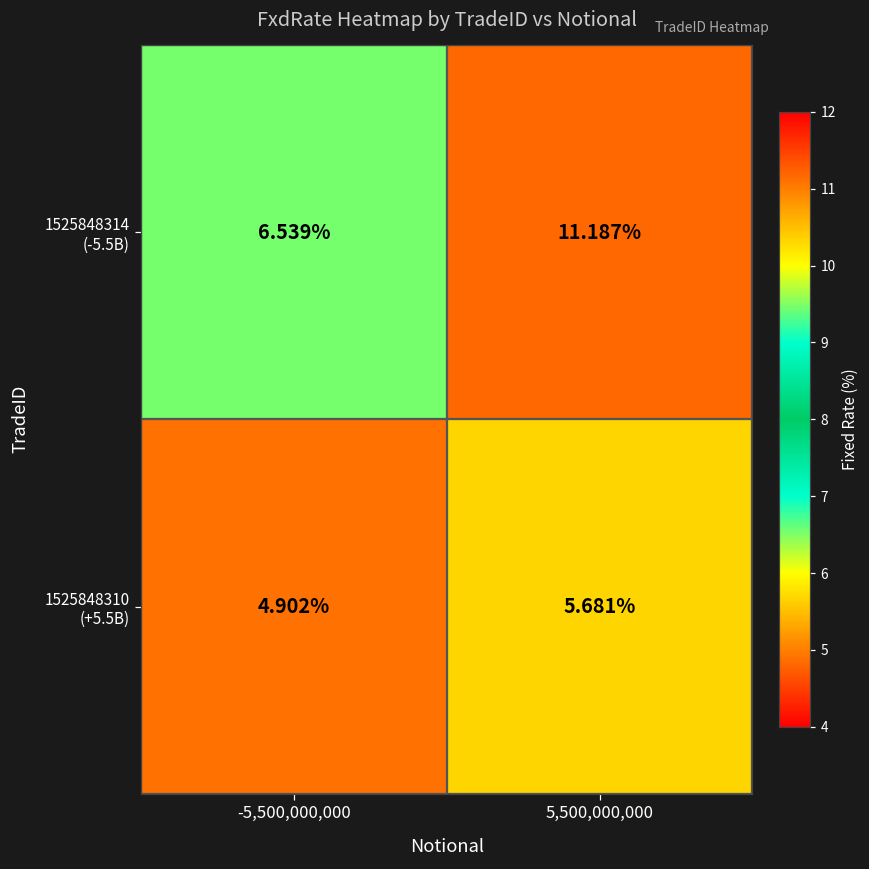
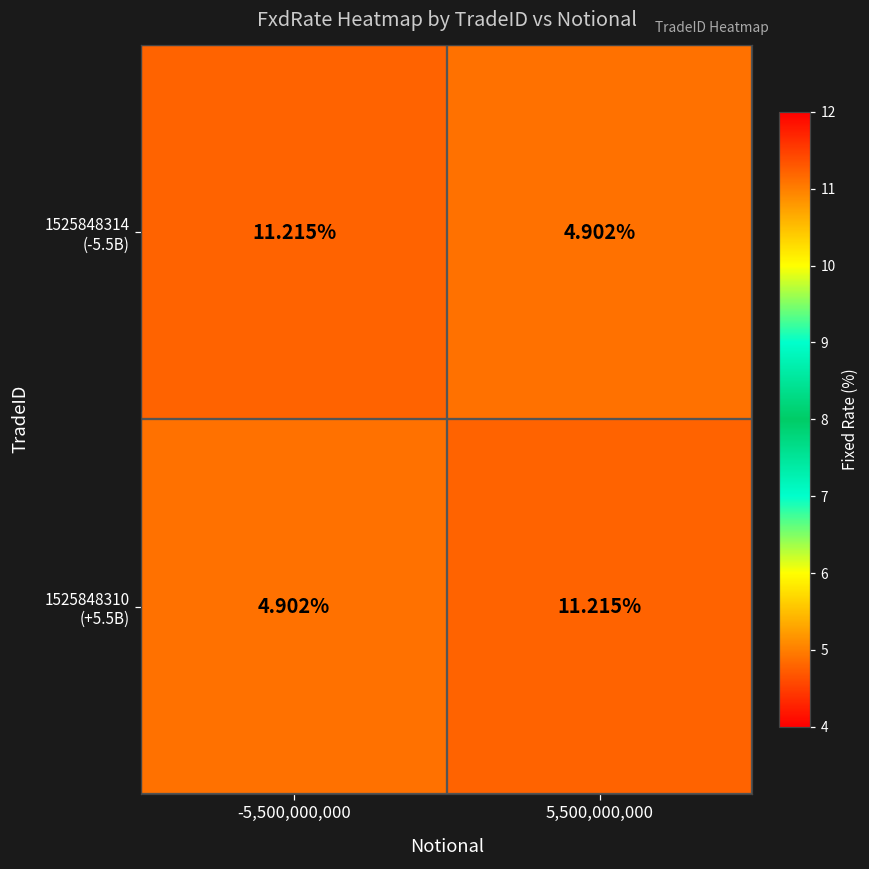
  {
    "1525848314 (-5.5B)": {
-     "-5,500,000,000": "6.539%",
-     "5,500,000,000": "11.187%"
+     "-5,500,000,000": "11.215%",
+     "5,500,000,000": "4.902%"
    },
    "1525848310 (+5.5B)": {
      "-5,500,000,000": "4.902%",
-     "5,500,000,000": "5.681%"
+     "5,500,000,000": "11.215%"
    }
  }
